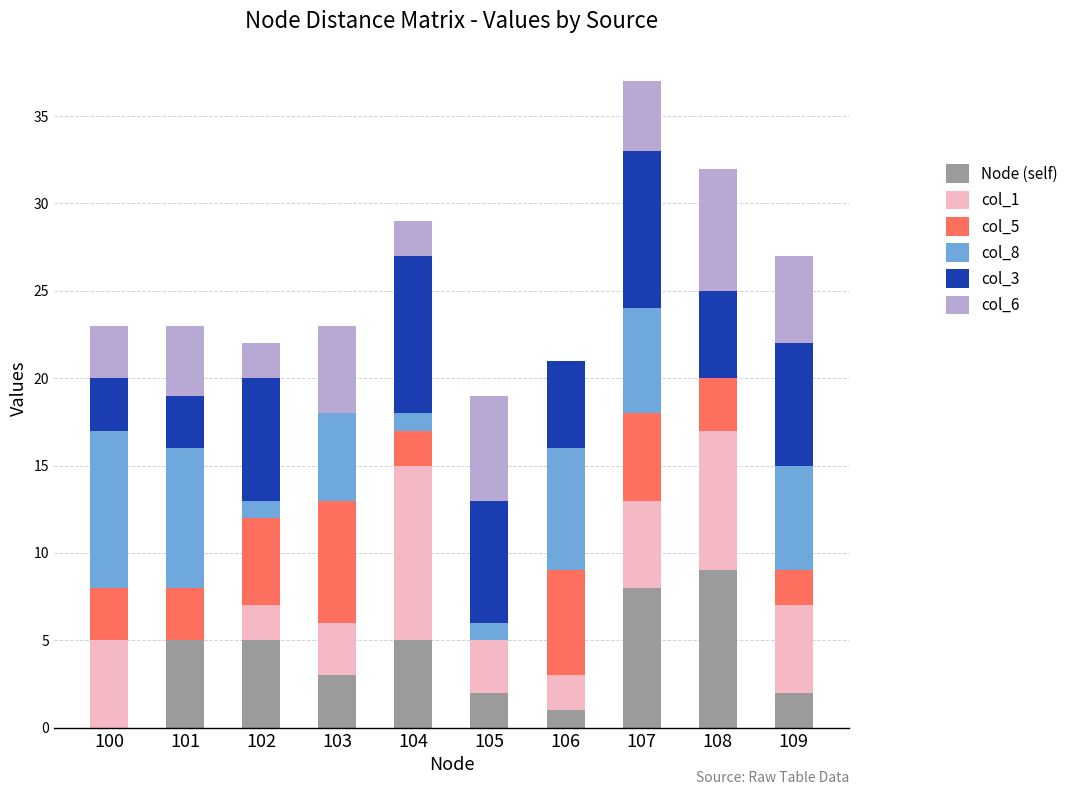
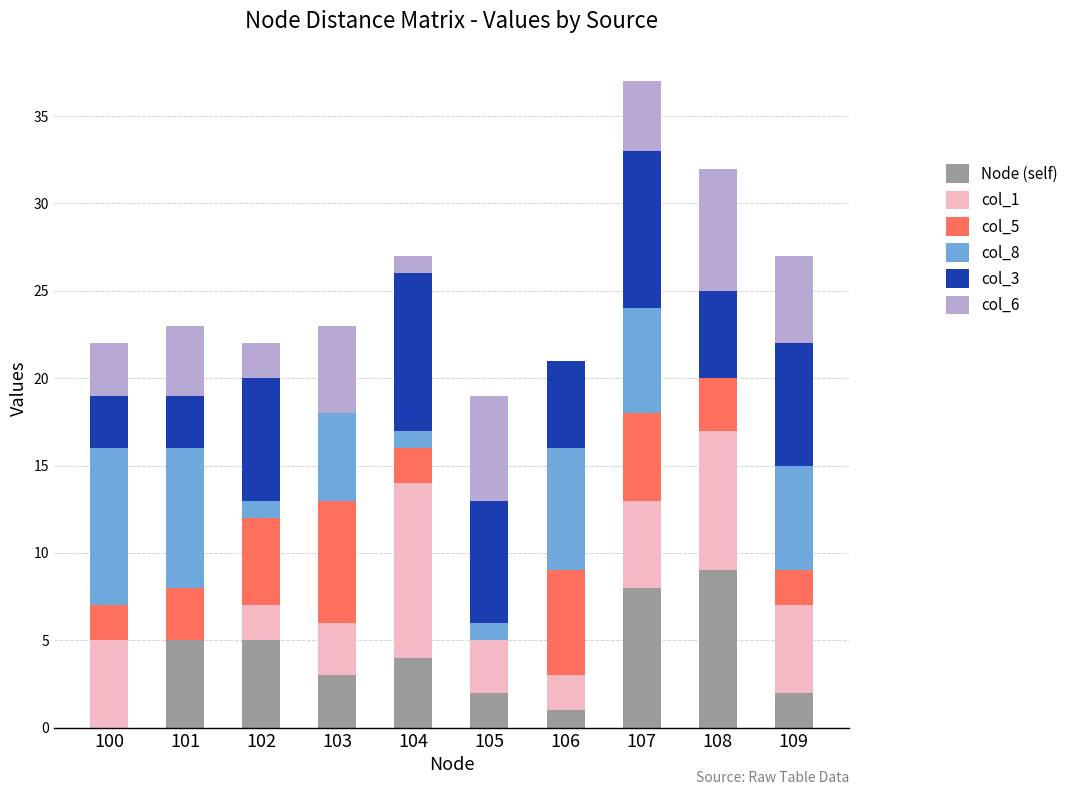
  {
    "Node (self)": {
      "100": 0,
      "101": 5,
      "102": 5,
      "103": 3,
-     "104": 5,
+     "104": 4,
      "105": 2,
      "106": 1,
      "107": 8,
      "108": 9,
      "109": 2
    },
    "col_1": {
      "100": 5,
      "101": 0,
      "102": 2,
      "103": 3,
      "104": 10,
      "105": 3,
      "106": 2,
      "107": 5,
      "108": 8,
      "109": 5
    },
    "col_5": {
-     "100": 3,
+     "100": 2,
      "101": 3,
      "102": 5,
      "103": 7,
      "104": 2,
      "105": 0,
      "106": 6,
      "107": 5,
      "108": 3,
      "109": 2
    },
    "col_8": {
      "100": 9,
      "101": 8,
      "102": 1,
      "103": 5,
      "104": 1,
      "105": 1,
      "106": 7,
      "107": 6,
      "108": 0,
      "109": 6
    },
    "col_3": {
      "100": 3,
      "101": 3,
      "102": 7,
      "103": 0,
      "104": 9,
      "105": 7,
      "106": 5,
      "107": 9,
      "108": 5,
      "109": 7
    },
    "col_6": {
      "100": 3,
      "101": 4,
      "102": 2,
      "103": 5,
-     "104": 2,
+     "104": 1,
      "105": 6,
      "106": 0,
      "107": 4,
      "108": 7,
      "109": 5
    }
  }
